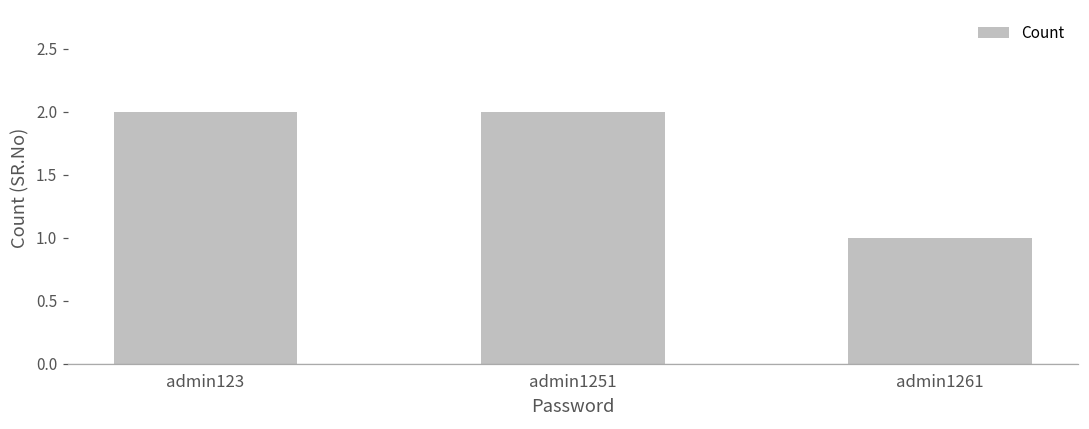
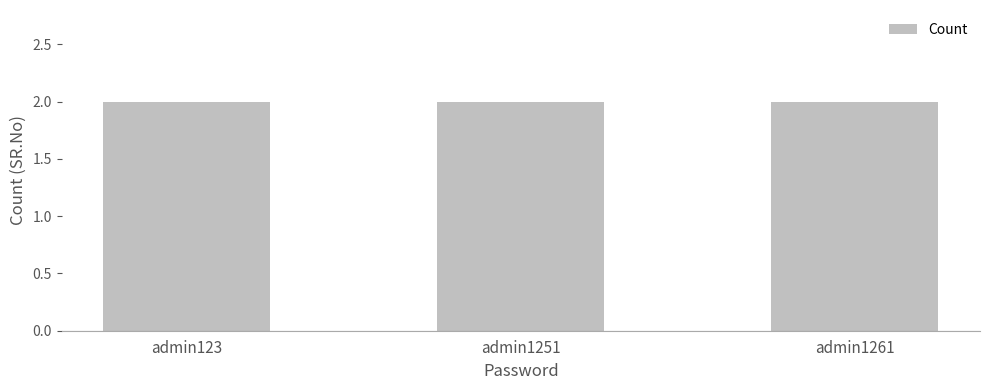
  {
    "admin123": 2,
    "admin1251": 2,
-   "admin1261": 1
+   "admin1261": 2
  }
